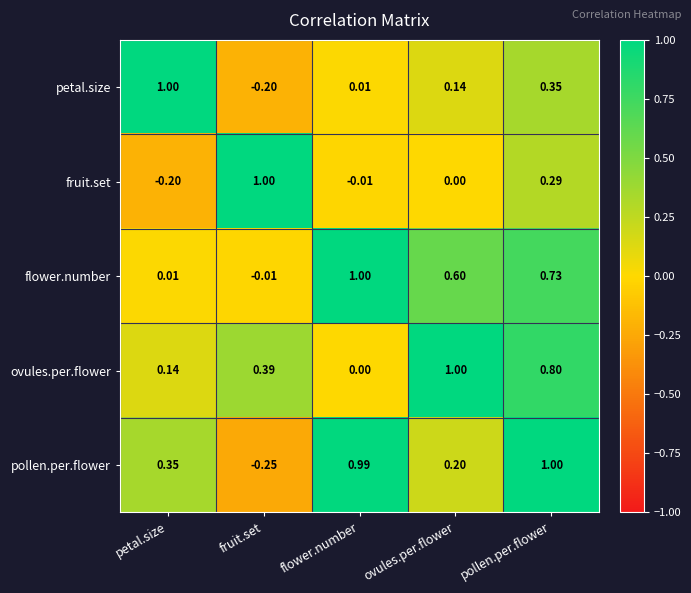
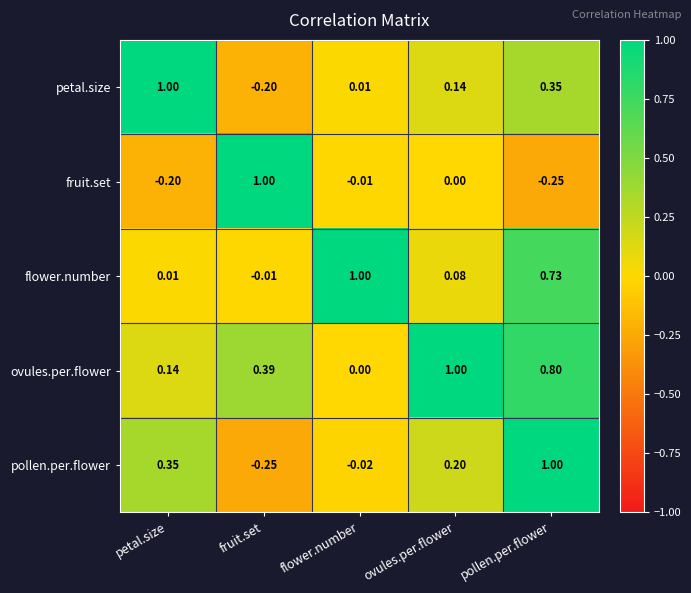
  {
    "petal.size": {
      "petal.size": 1.00,
      "fruit.set": -0.20,
      "flower.number": 0.01,
      "ovules.per.flower": 0.14,
      "pollen.per.flower": 0.35
    },
    "fruit.set": {
      "petal.size": -0.20,
      "fruit.set": 1.00,
      "flower.number": -0.01,
      "ovules.per.flower": 0.00,
-     "pollen.per.flower": 0.29
+     "pollen.per.flower": -0.25
    },
    "flower.number": {
      "petal.size": 0.01,
      "fruit.set": -0.01,
      "flower.number": 1.00,
-     "ovules.per.flower": 0.60,
+     "ovules.per.flower": 0.08,
      "pollen.per.flower": 0.73
    },
    "ovules.per.flower": {
      "petal.size": 0.14,
      "fruit.set": 0.39,
      "flower.number": 0.00,
      "ovules.per.flower": 1.00,
      "pollen.per.flower": 0.80
    },
    "pollen.per.flower": {
      "petal.size": 0.35,
      "fruit.set": -0.25,
-     "flower.number": 0.99,
+     "flower.number": -0.02,
      "ovules.per.flower": 0.20,
      "pollen.per.flower": 1.00
    }
  }
